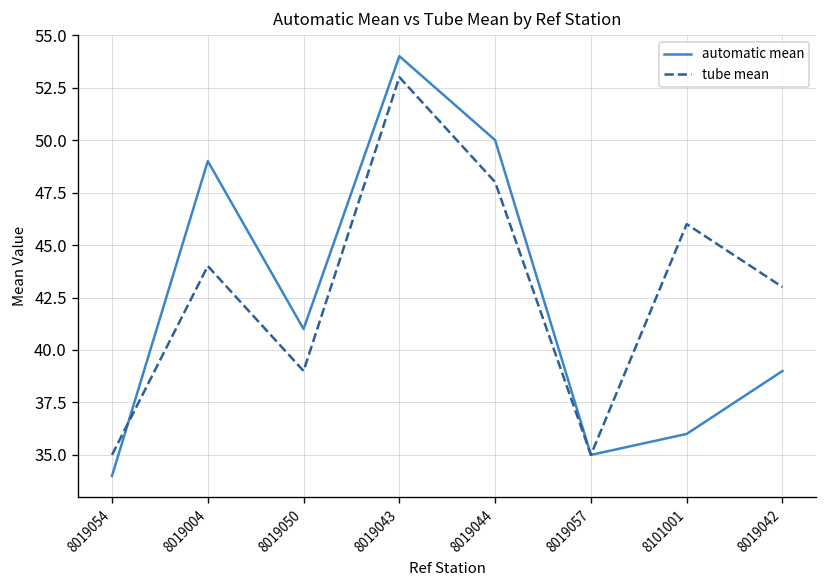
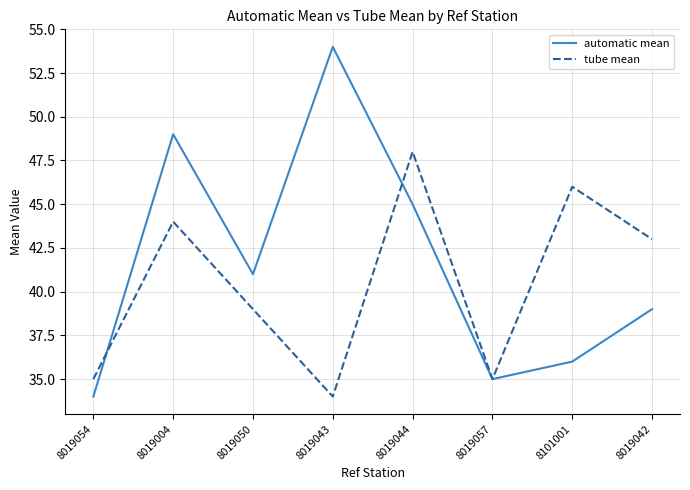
  {
    "automatic mean": {
      "8019054": 34,
      "8019004": 49,
      "8019050": 41,
      "8019043": 54,
-     "8019044": 50,
+     "8019044": 45,
      "8101001": 36,
      "8019042": 39
    },
    "tube mean": {
      "8019054": 35,
      "8019004": 44,
      "8019050": 39,
-     "8019043": 53,
+     "8019043": 34,
      "8019044": 48,
      "8101001": 46,
      "8019042": 43
    }
  }
